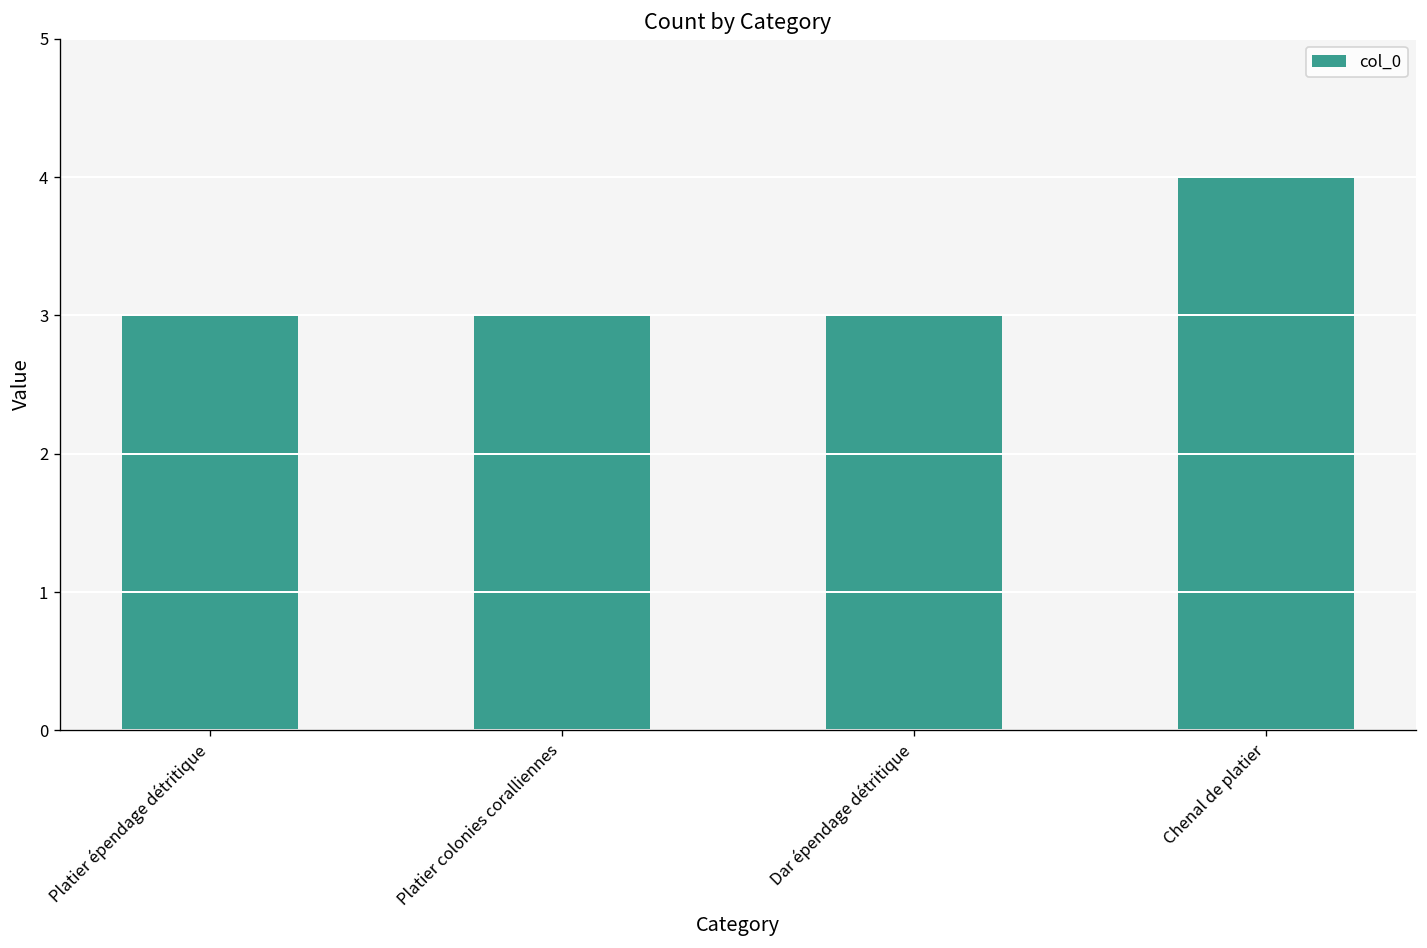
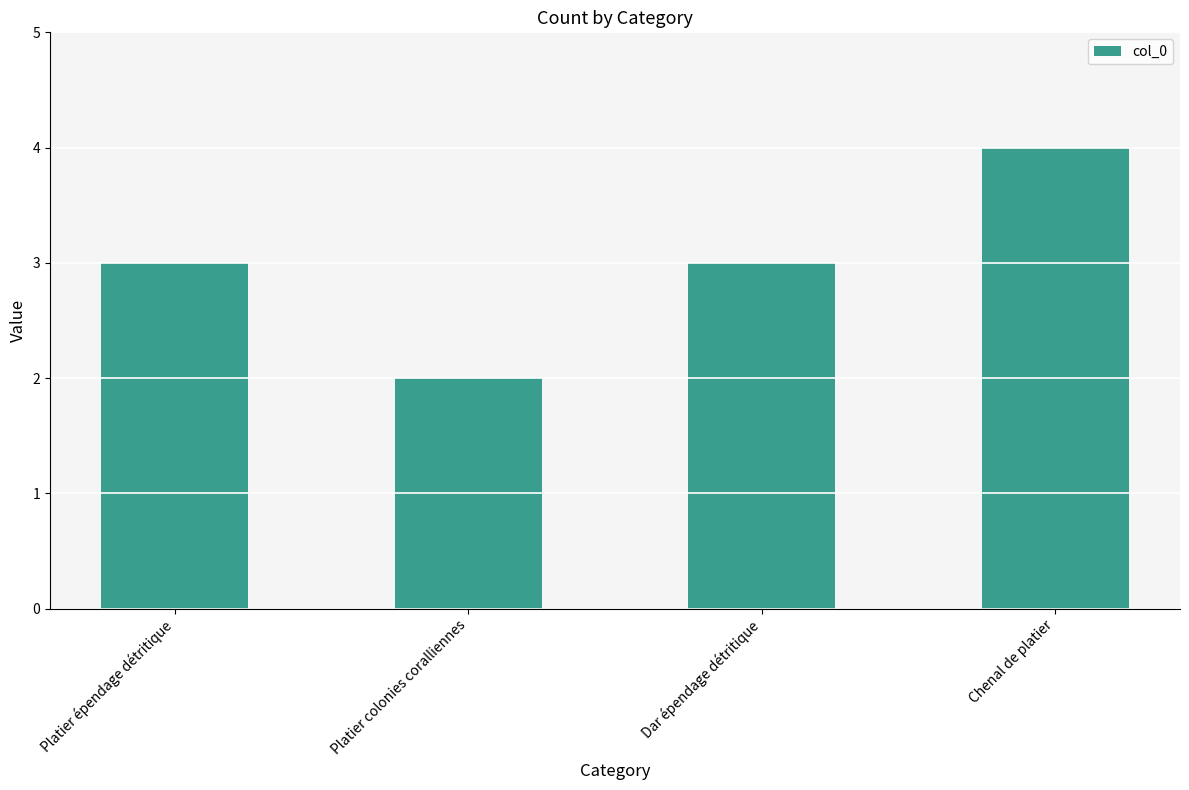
  {
    "Platier épendage détritique": 3,
-   "Platier colonies coralliennes": 3,
+   "Platier colonies coralliennes": 2,
    "Dar épendage détritique": 3,
    "Chenal de platier": 4
  }
